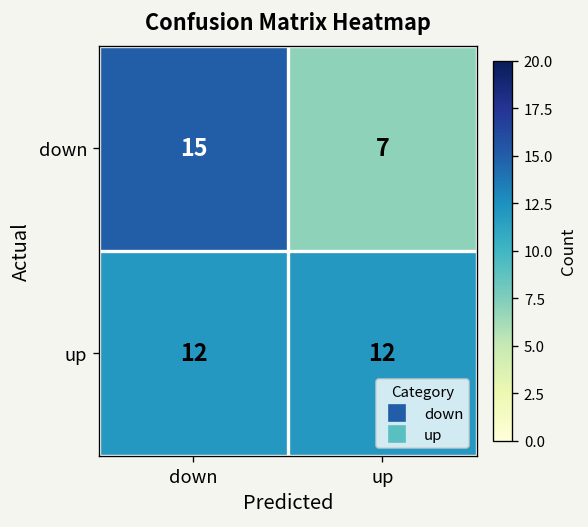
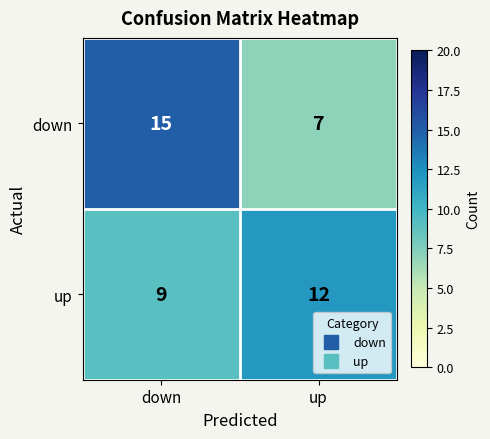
  {
    "down": {
      "down": 15,
      "up": 7
    },
    "up": {
-     "down": 12,
+     "down": 9,
      "up": 12
    }
  }
